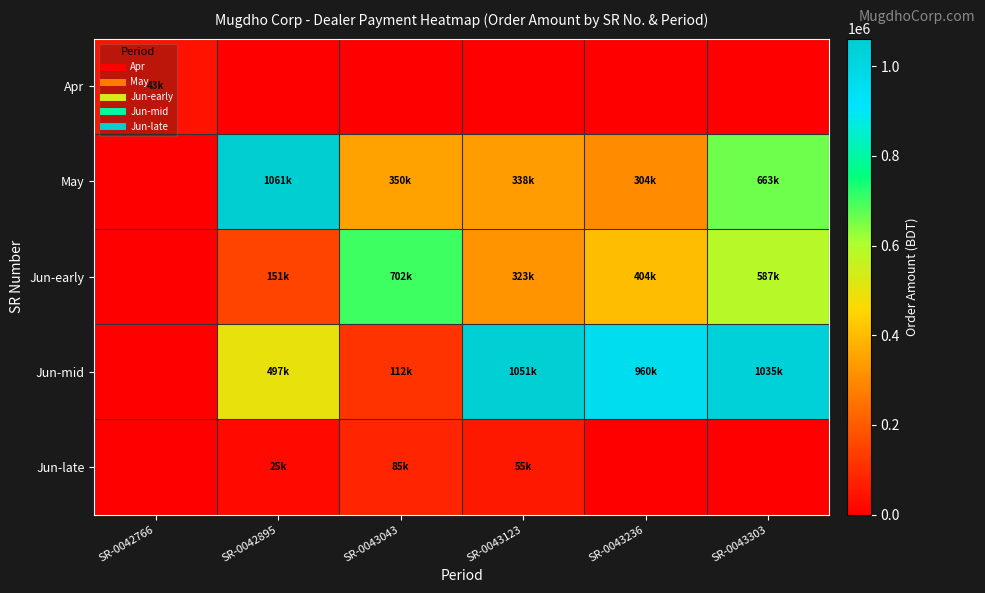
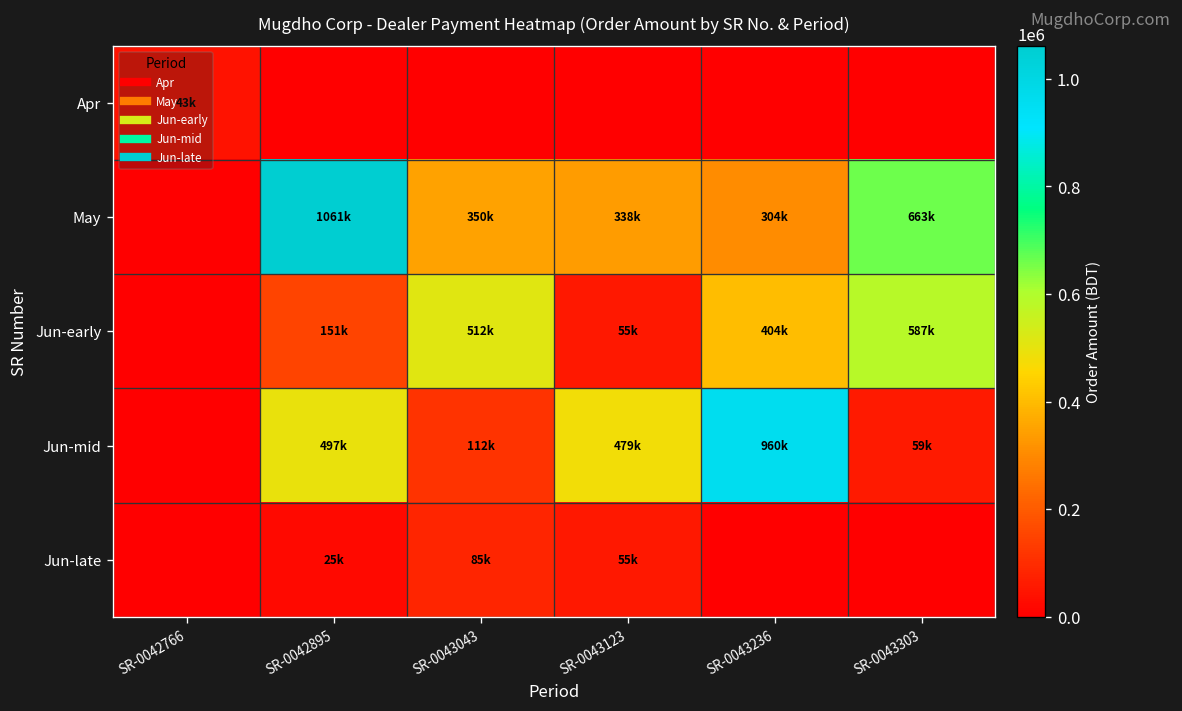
  {
    "May": {
      "SR-0042895": "1061k",
      "SR-0043043": "350k",
      "SR-0043123": "338k",
      "SR-0043236": "304k",
      "SR-0043303": "663k"
    },
    "Jun-early": {
      "SR-0042895": "151k",
-     "SR-0043043": "702k",
-     "SR-0043123": "323k",
+     "SR-0043043": "512k",
+     "SR-0043123": "55k",
      "SR-0043236": "404k",
      "SR-0043303": "587k"
    },
    "Jun-mid": {
      "SR-0042895": "497k",
      "SR-0043043": "112k",
-     "SR-0043123": "1051k",
+     "SR-0043123": "479k",
      "SR-0043236": "960k",
-     "SR-0043303": "1035k"
+     "SR-0043303": "59k"
    },
    "Jun-late": {
      "SR-0042895": "25k",
      "SR-0043043": "85k",
      "SR-0043123": "55k"
    }
  }
